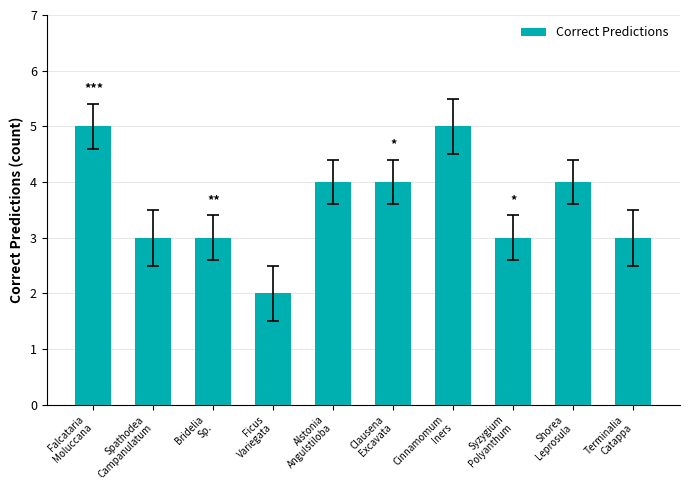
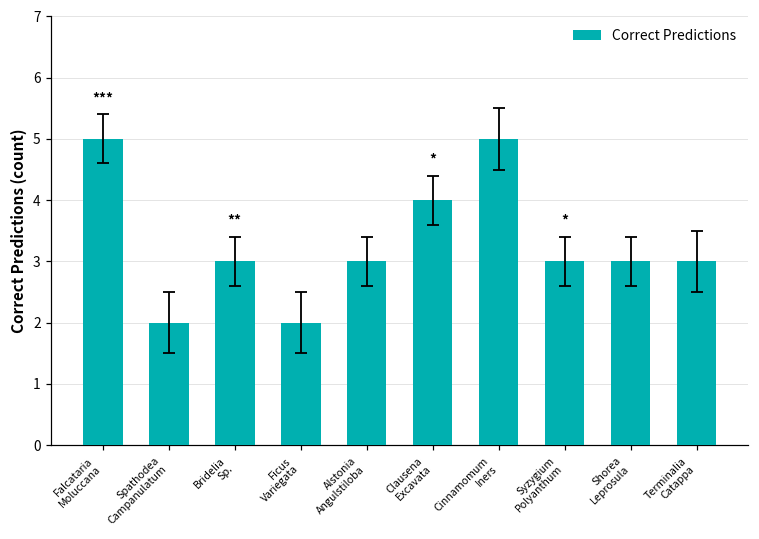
  {
    "Correct Predictions": {
      "Falcataria Moluccana": 5,
-     "Spathodea Campanulatum": 3,
+     "Spathodea Campanulatum": 2,
      "Bridelia Sp.": 3,
      "Ficus Variegata": 2,
-     "Alstonia Angulstiloba": 4,
+     "Alstonia Angulstiloba": 3,
      "Clausena Excavata": 4,
      "Cinnamomum Iners": 5,
      "Syzygium Polyanthum": 3,
-     "Shorea Leprosula": 4,
+     "Shorea Leprosula": 3,
      "Terminalia Catappa": 3
    }
  }
